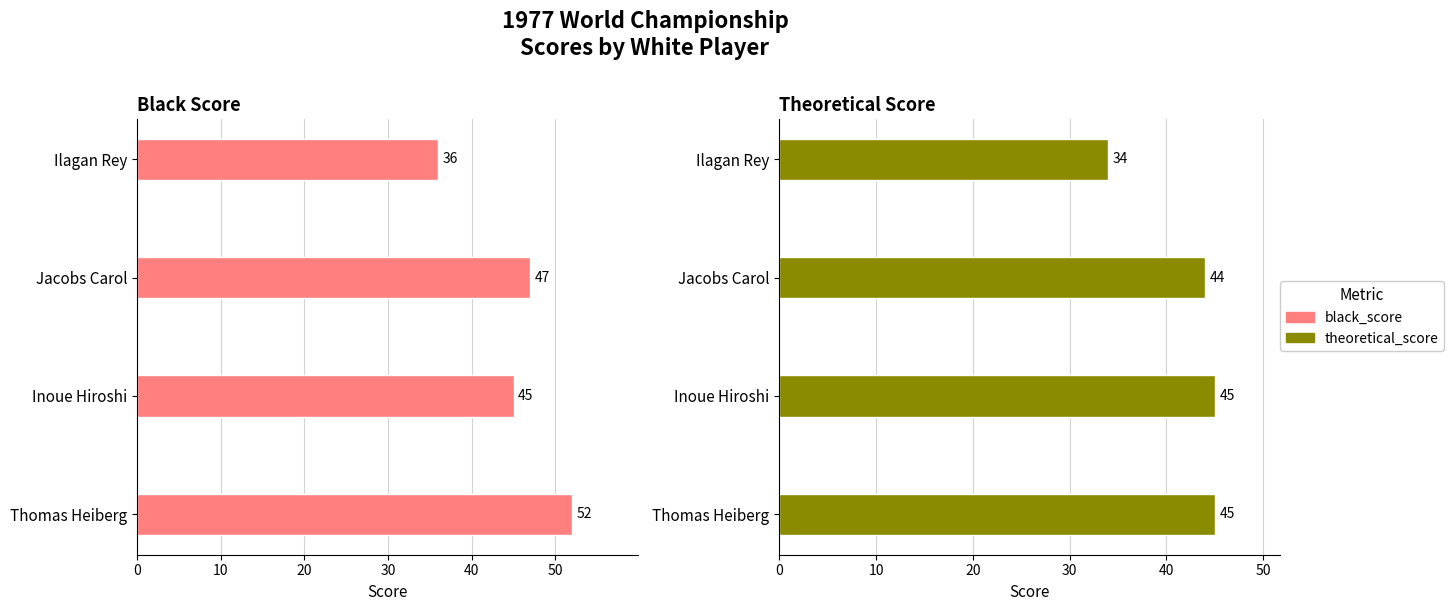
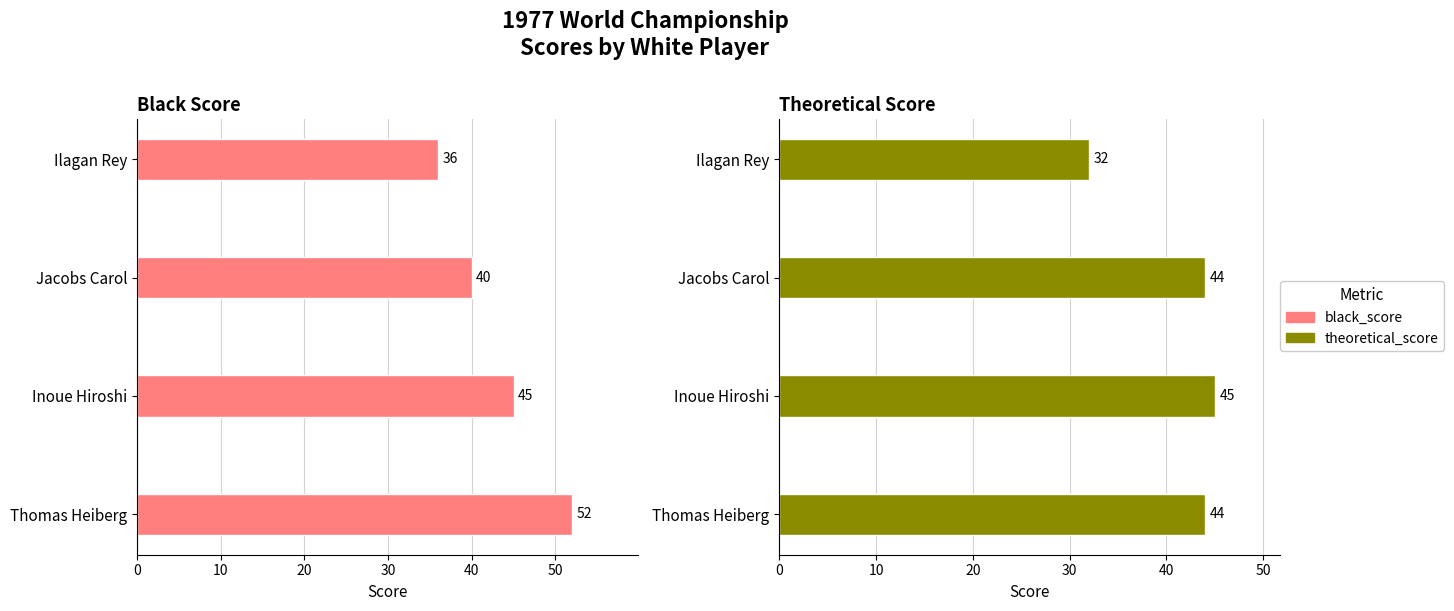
  {
    "Black Score": {
      "Ilagan Rey": 36,
-     "Jacobs Carol": 47,
+     "Jacobs Carol": 40,
      "Inoue Hiroshi": 45,
      "Thomas Heiberg": 52
    },
    "Theoretical Score": {
-     "Ilagan Rey": 34,
+     "Ilagan Rey": 32,
      "Jacobs Carol": 44,
      "Inoue Hiroshi": 45,
-     "Thomas Heiberg": 45
+     "Thomas Heiberg": 44
    }
  }
